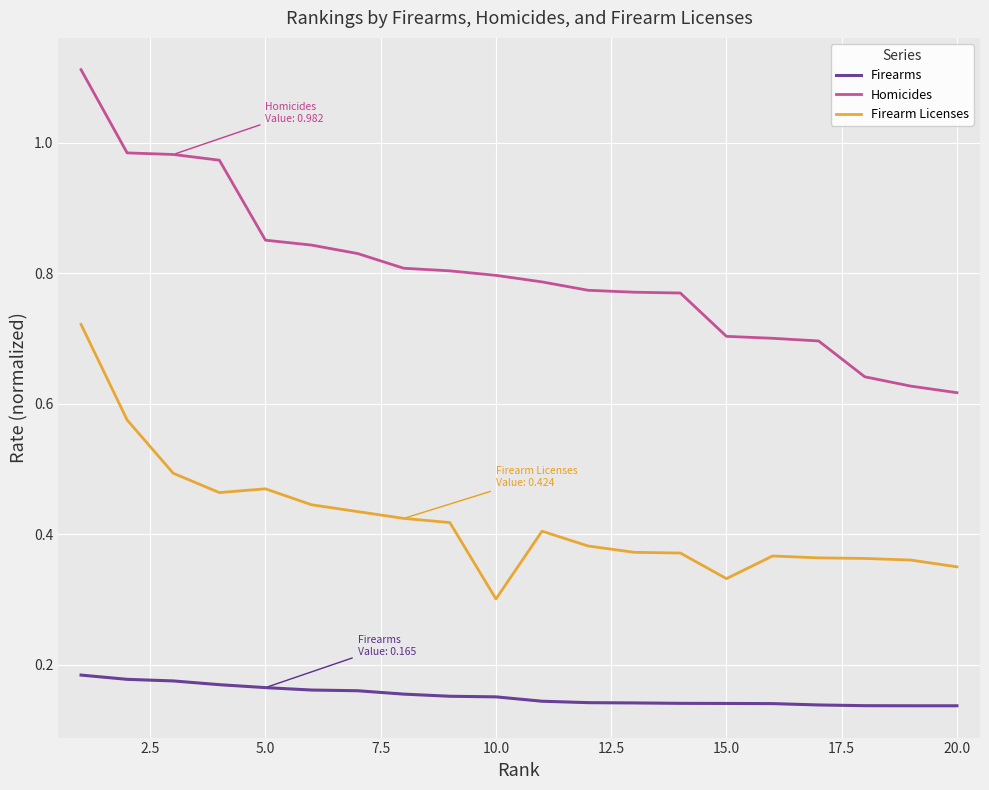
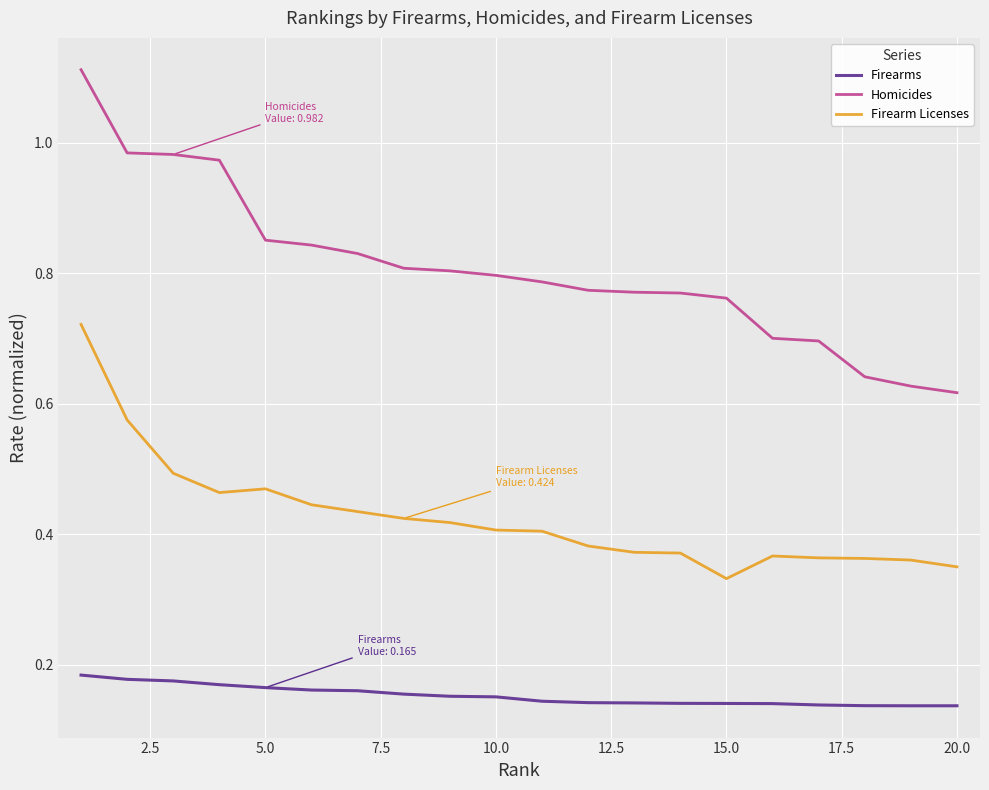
  {
    "Firearms": {
      "5.0": 0.165
    },
    "Homicides": {
      "5.0": 0.85,
      "10.0": 0.80,
-     "15.0": 0.70,
+     "15.0": 0.76,
      "20.0": 0.62
    },
    "Firearm Licenses": {
      "5.0": 0.47,
-     "10.0": 0.30,
+     "10.0": 0.41,
      "15.0": 0.33,
      "20.0": 0.35
    }
  }
